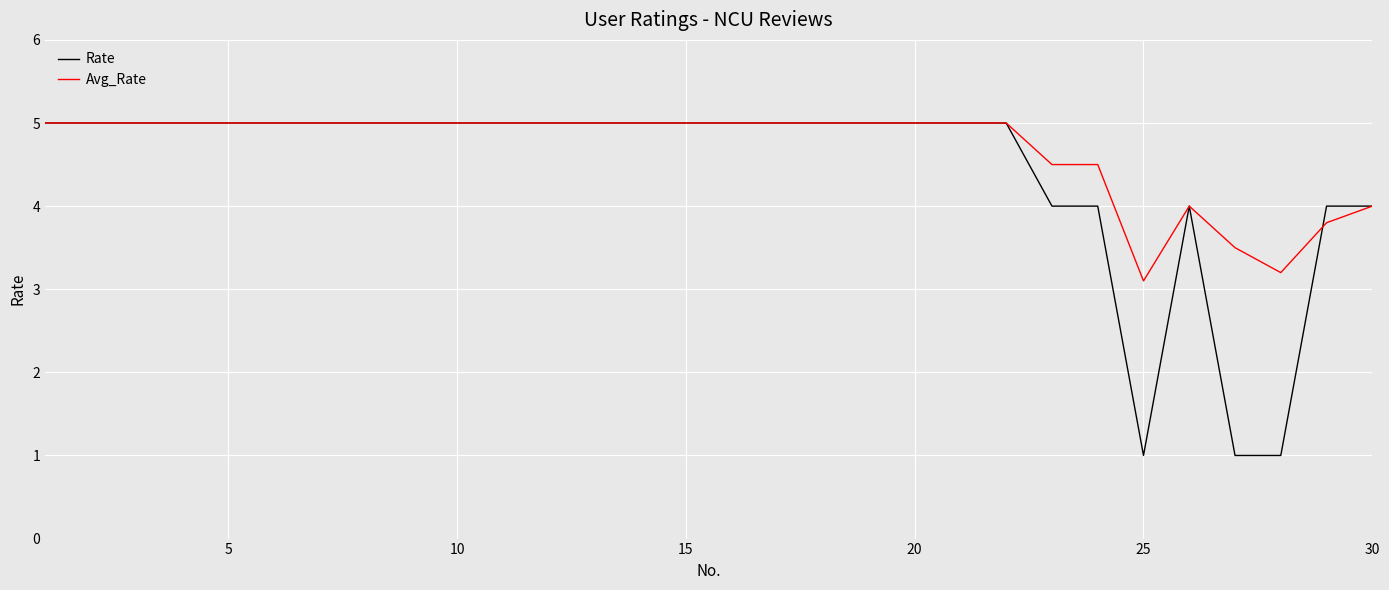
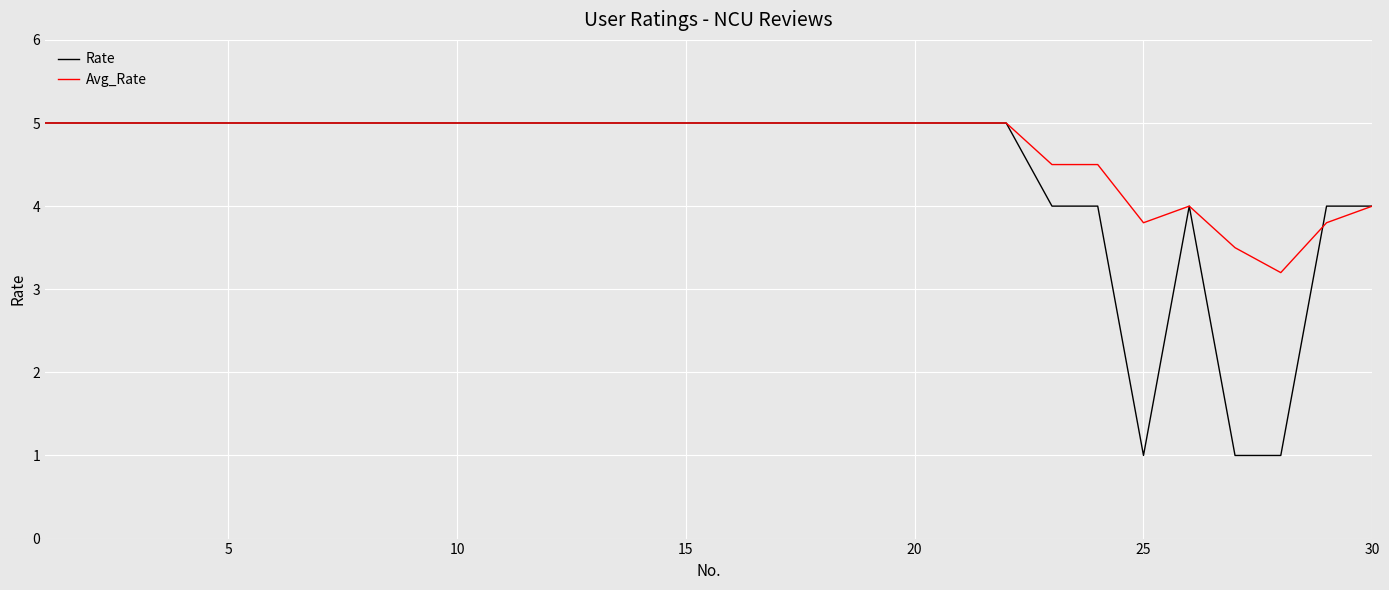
  {
    "Rate": {
      "25": 1.0
    },
    "Avg_Rate": {
-     "25": 3.1
+     "25": 3.8
    }
  }
